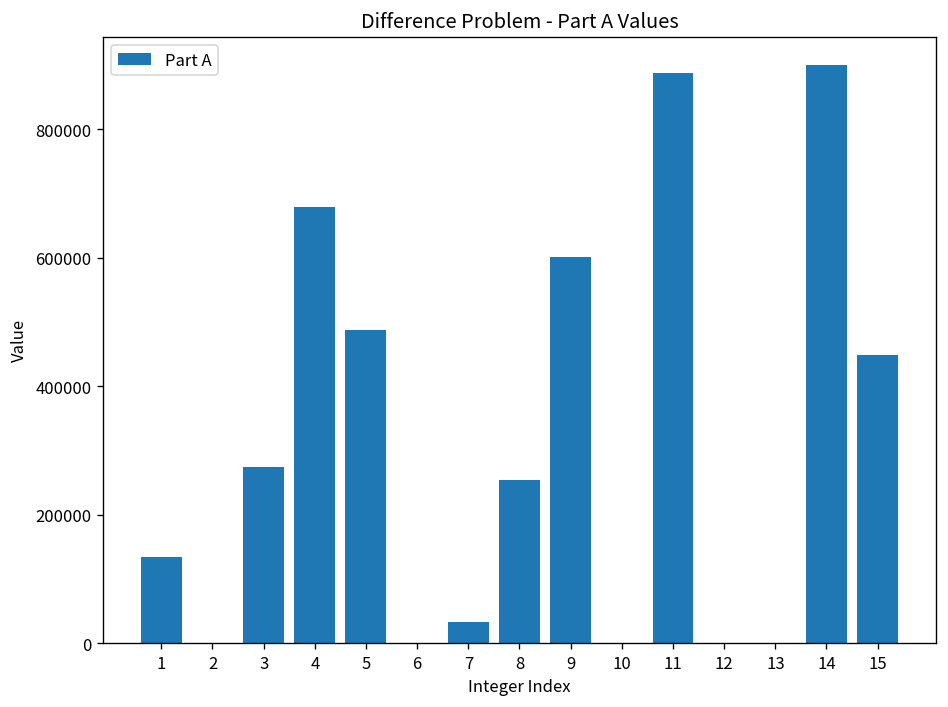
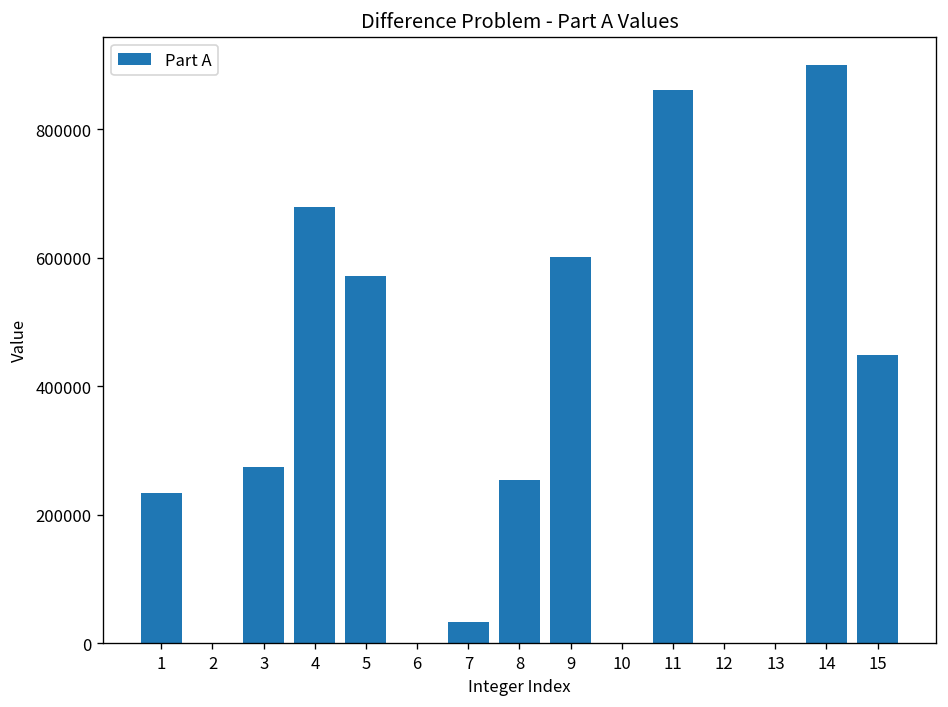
  {
-   "1": 130000,
+   "1": 230000,
    "2": 0,
    "3": 270000,
    "4": 680000,
-   "5": 490000,
+   "5": 570000,
    "6": 0,
    "7": 30000,
    "8": 250000,
    "9": 600000,
    "10": 0,
-   "11": 890000,
+   "11": 860000,
    "12": 0,
    "13": 0,
    "14": 900000,
    "15": 450000
  }
